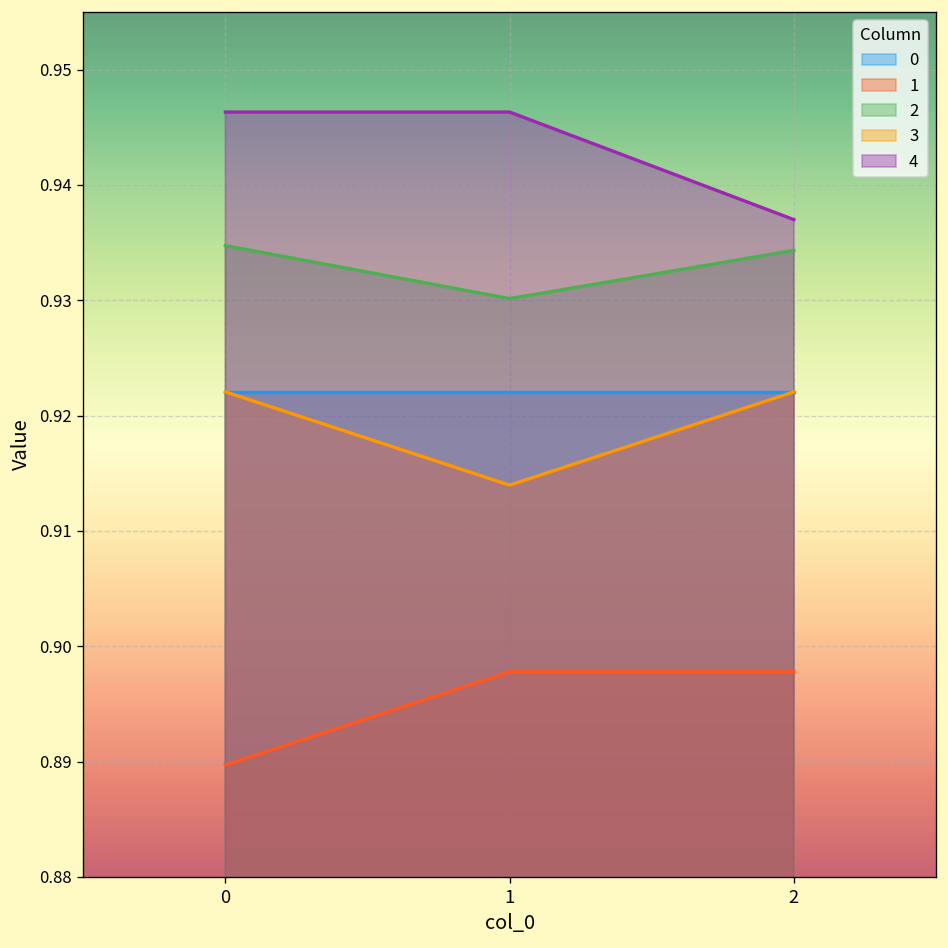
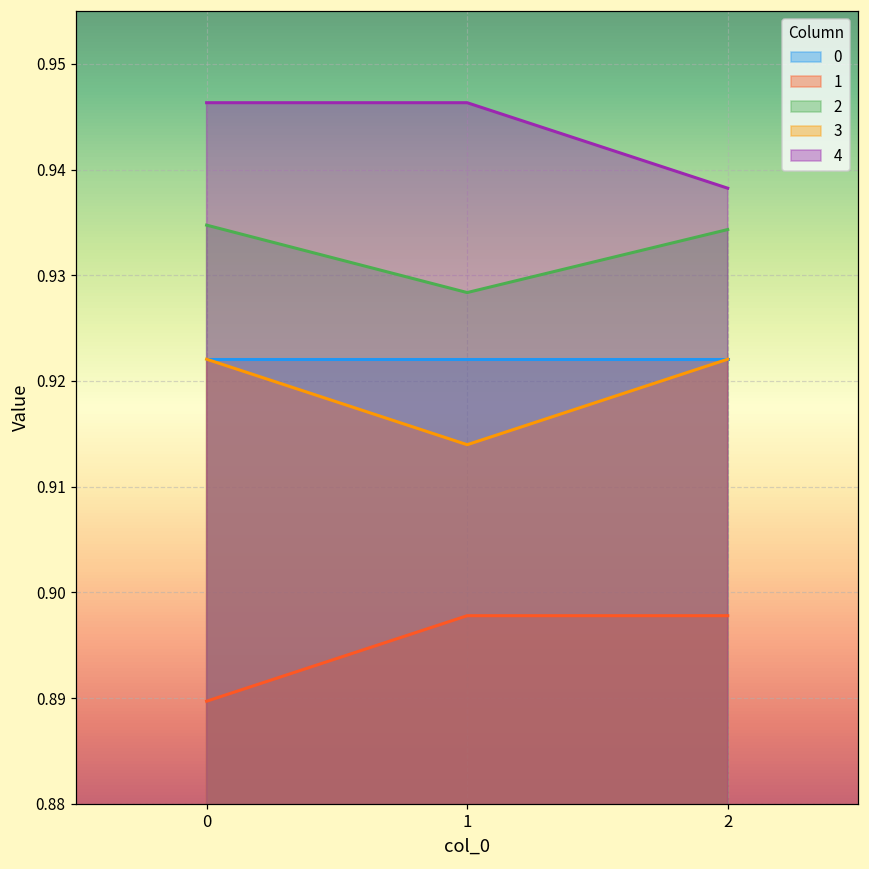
  {
    "0": {
      "1": 0.922
    },
    "2": {
      "0": 0.935,
-     "1": 0.930,
+     "1": 0.928,
      "2": 0.934
    },
    "4": {
      "0": 0.946,
      "1": 0.946,
-     "2": 0.937
+     "2": 0.938
    }
  }
